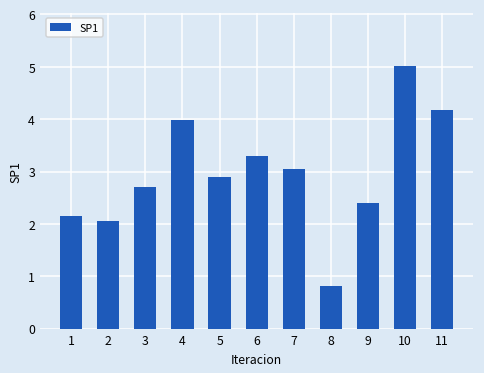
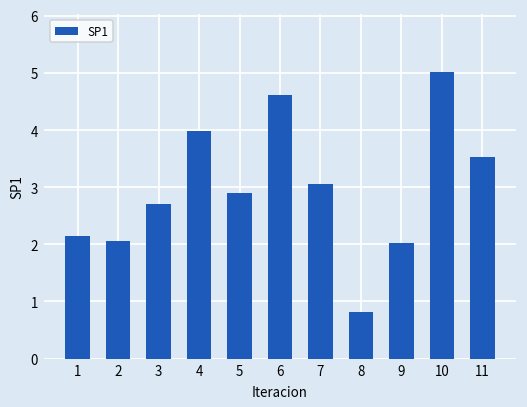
  {
    "1": 2.2,
    "2": 2.1,
    "3": 2.7,
    "4": 4.0,
    "5": 2.9,
-   "6": 3.3,
+   "6": 4.6,
    "7": 3.1,
    "8": 0.8,
-   "9": 2.4,
+   "9": 2.0,
    "10": 5.0,
-   "11": 4.2
+   "11": 3.5
  }
